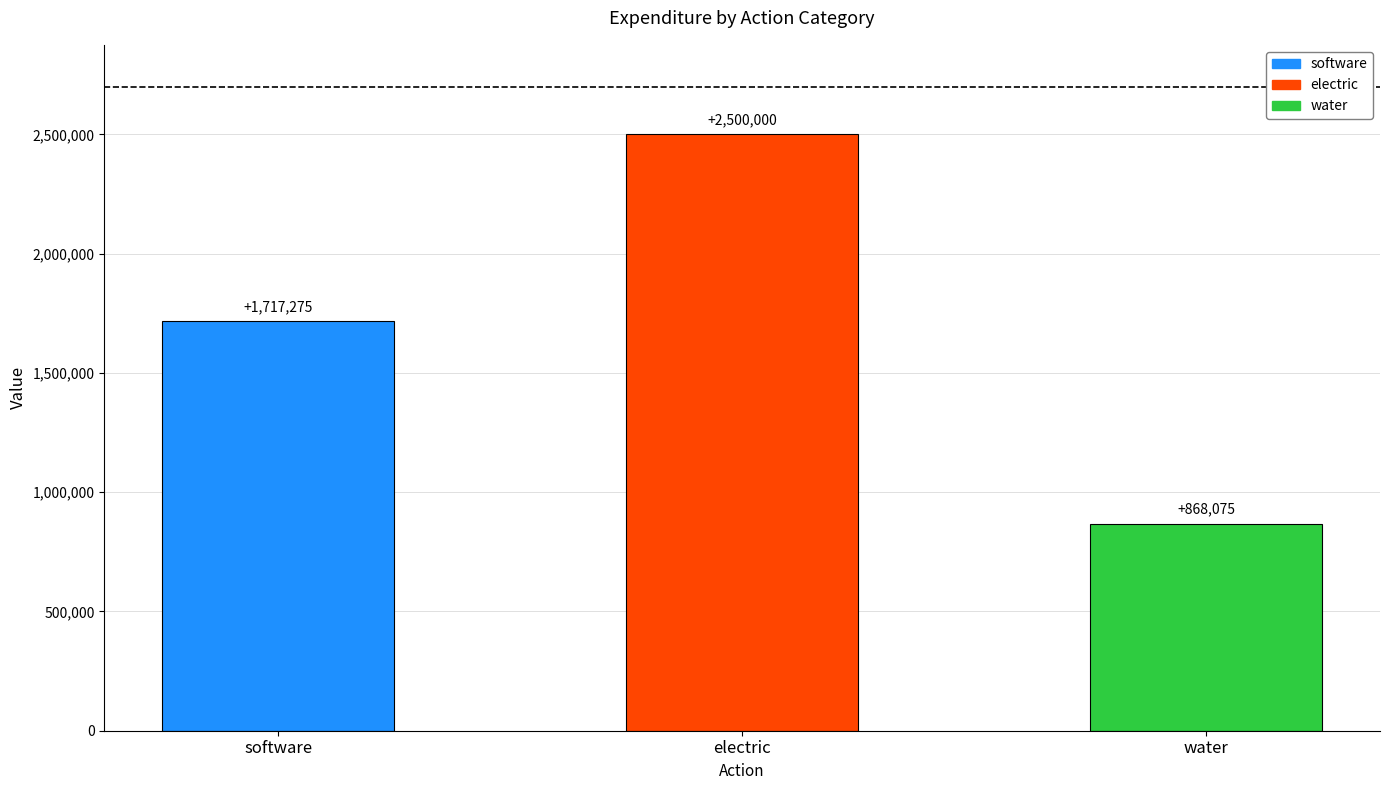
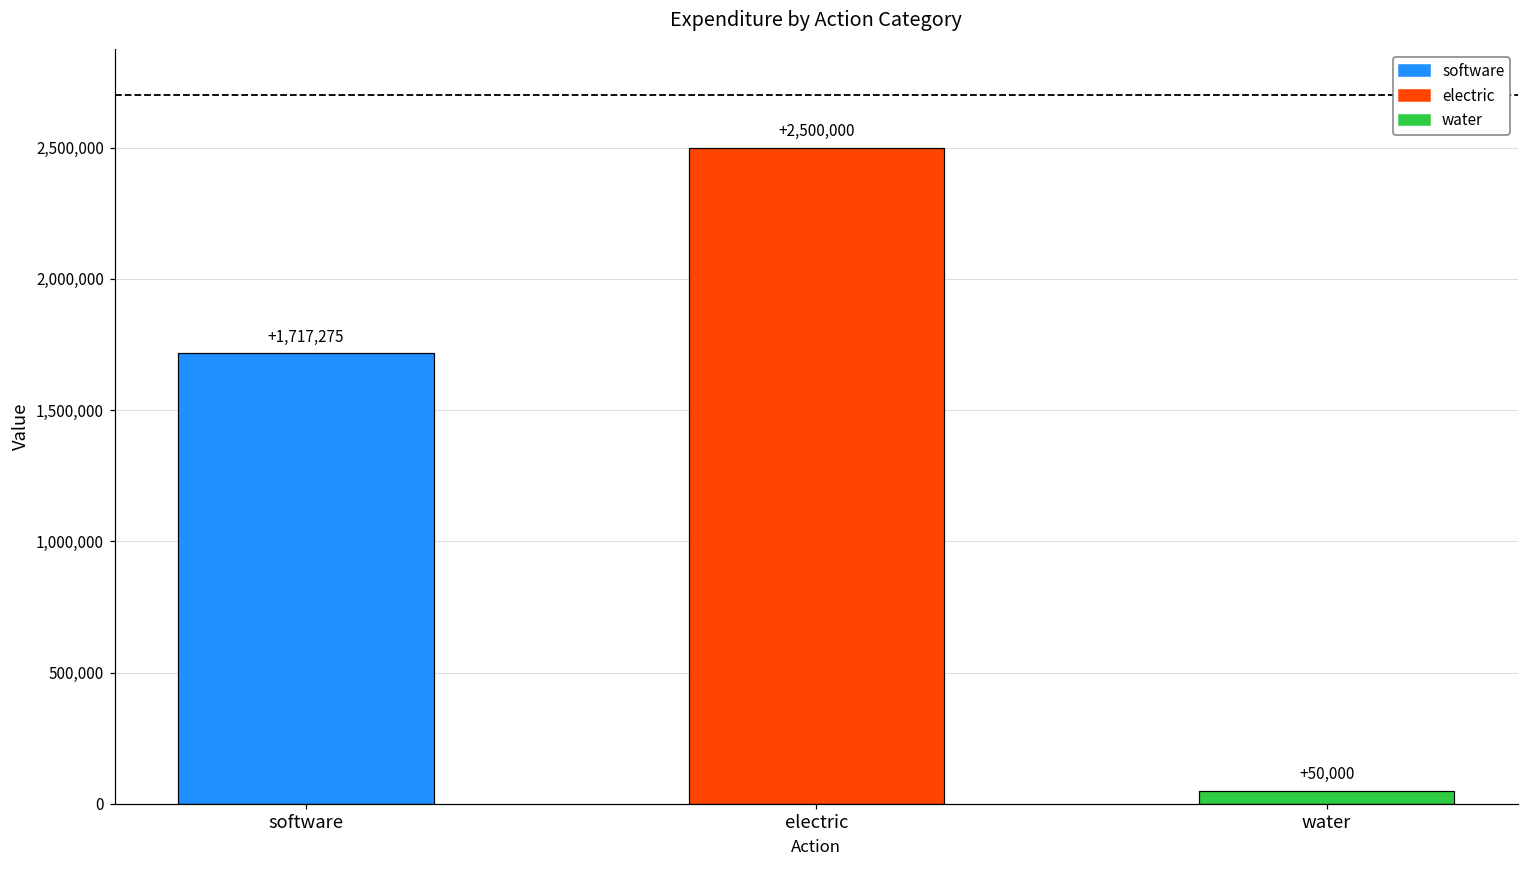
  {
    "software": "+1,717,275",
    "electric": "+2,500,000",
-   "water": "+868,075"
+   "water": "+50,000"
  }
